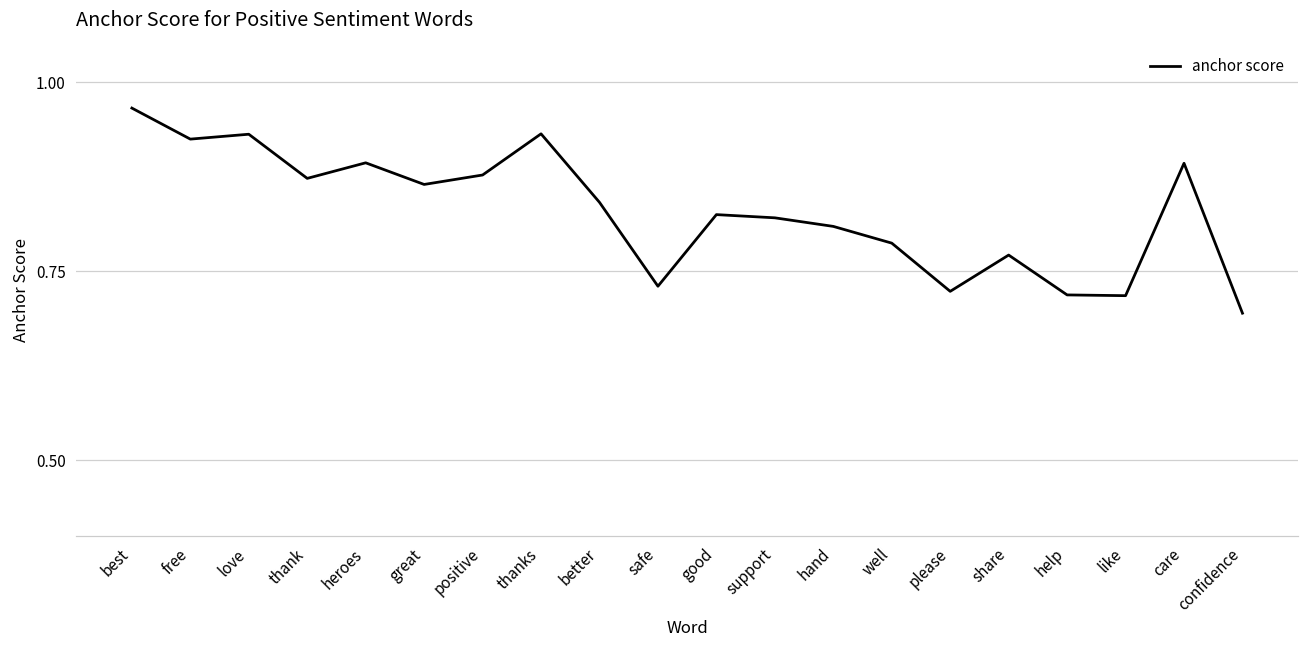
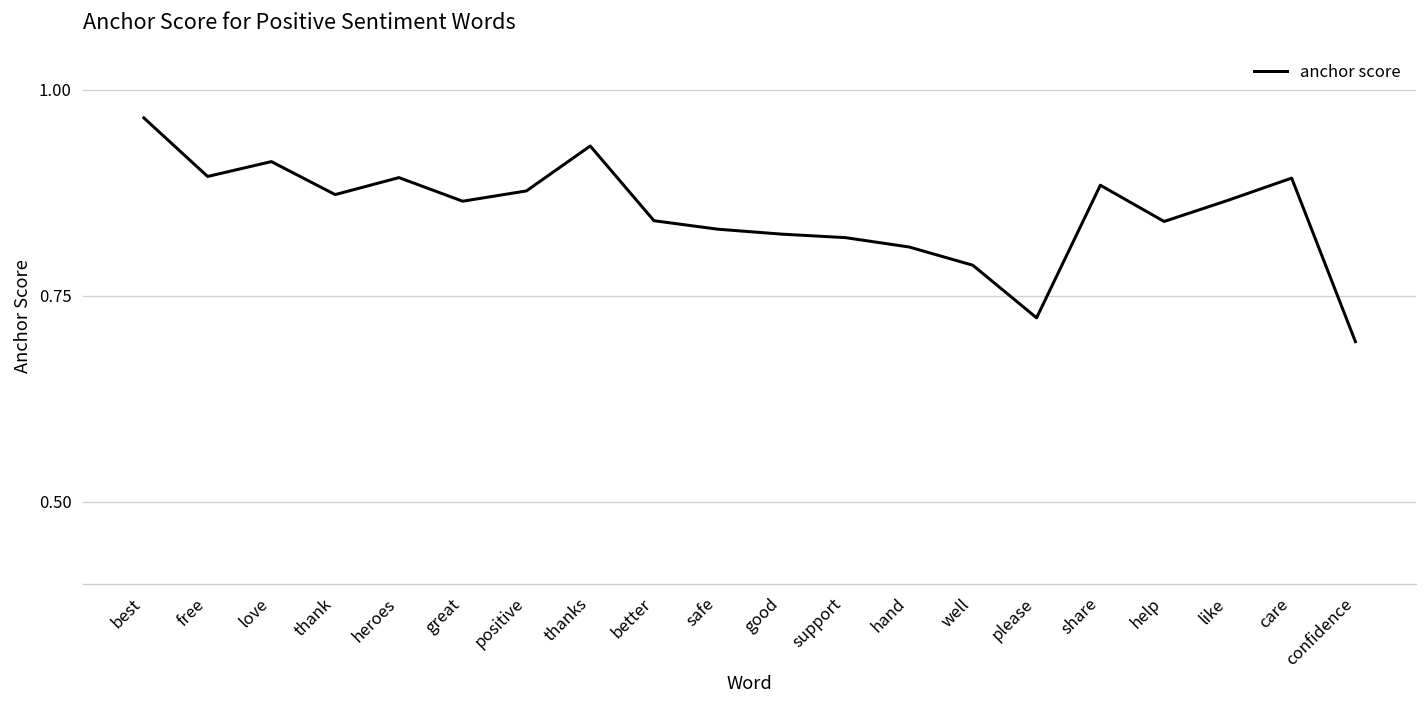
  {
    "best": 0.97,
-   "free": 0.93,
-   "love": 0.93,
+   "free": 0.90,
+   "love": 0.91,
    "thank": 0.87,
    "heroes": 0.89,
    "great": 0.86,
    "positive": 0.88,
    "thanks": 0.93,
    "better": 0.84,
-   "safe": 0.73,
+   "safe": 0.83,
    "good": 0.83,
    "support": 0.82,
    "hand": 0.81,
    "well": 0.79,
    "please": 0.72,
-   "share": 0.77,
-   "help": 0.72,
-   "like": 0.72,
+   "share": 0.88,
+   "help": 0.84,
+   "like": 0.87,
    "care": 0.89,
    "confidence": 0.69
  }
